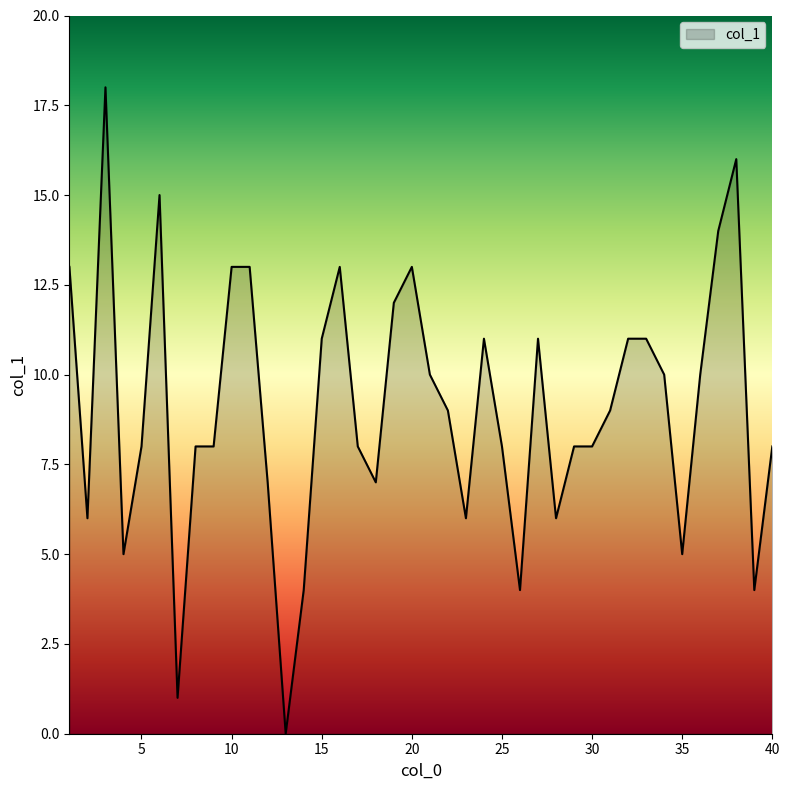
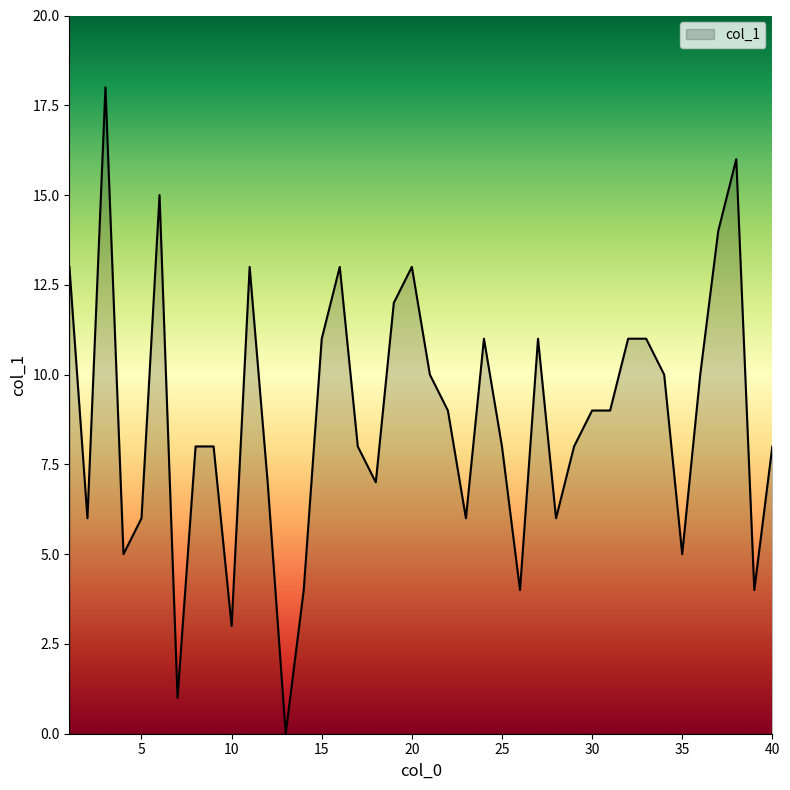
  {
-   "5": 8,
-   "10": 13,
+   "5": 6,
+   "10": 3,
    "15": 11,
    "20": 13,
    "25": 8,
-   "30": 8,
+   "30": 9,
    "35": 5,
    "40": 8
  }
